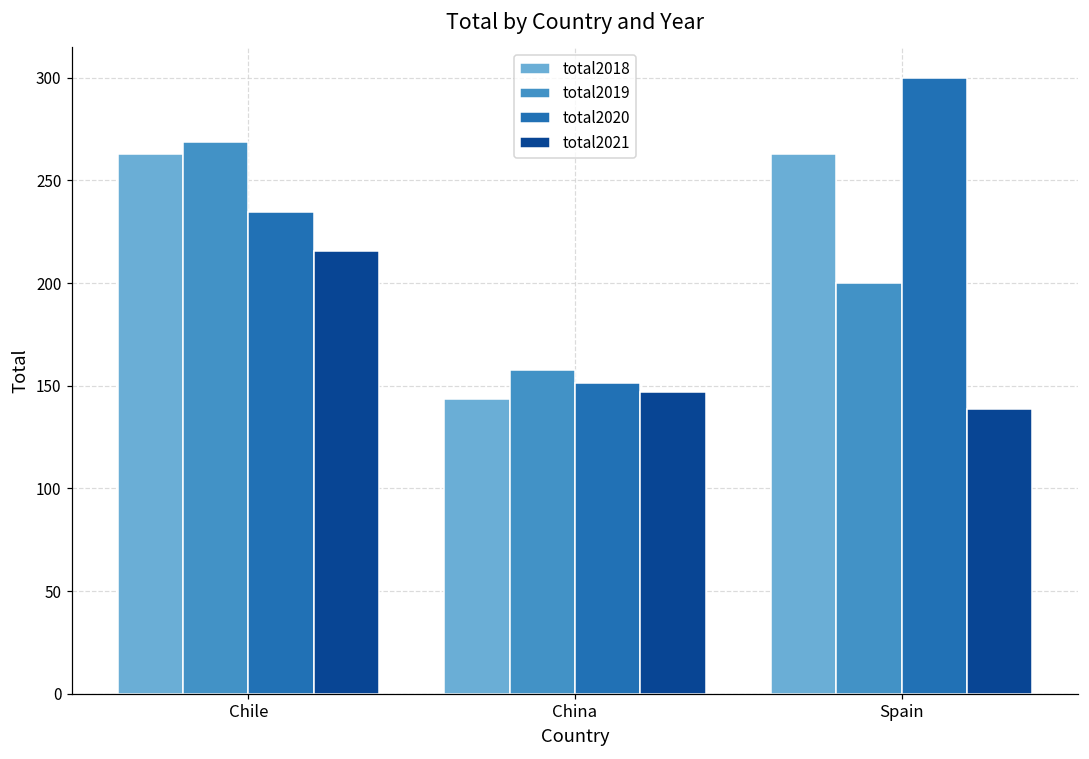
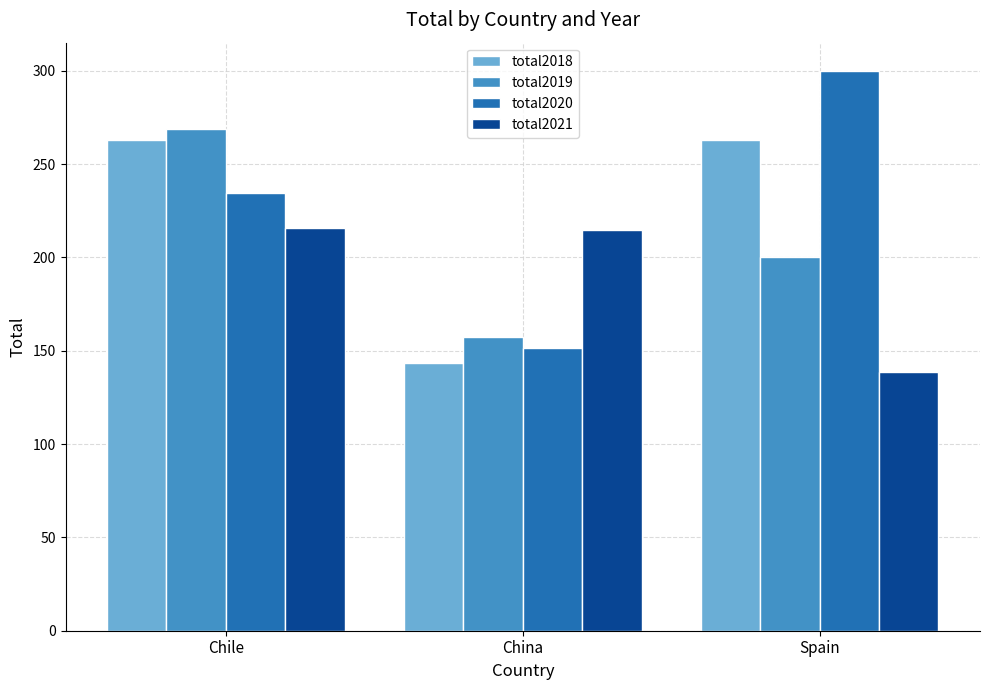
  {
    "total2021": {
      "Chile": 216,
-     "China": 147,
+     "China": 215,
      "Spain": 139
    }
  }
